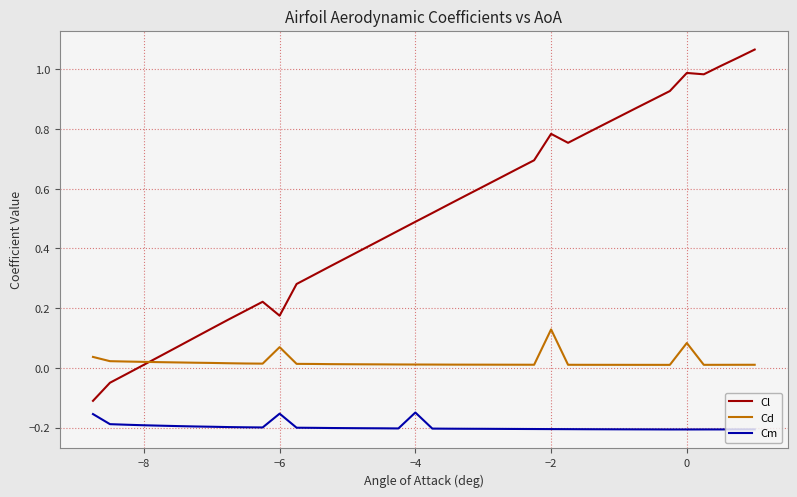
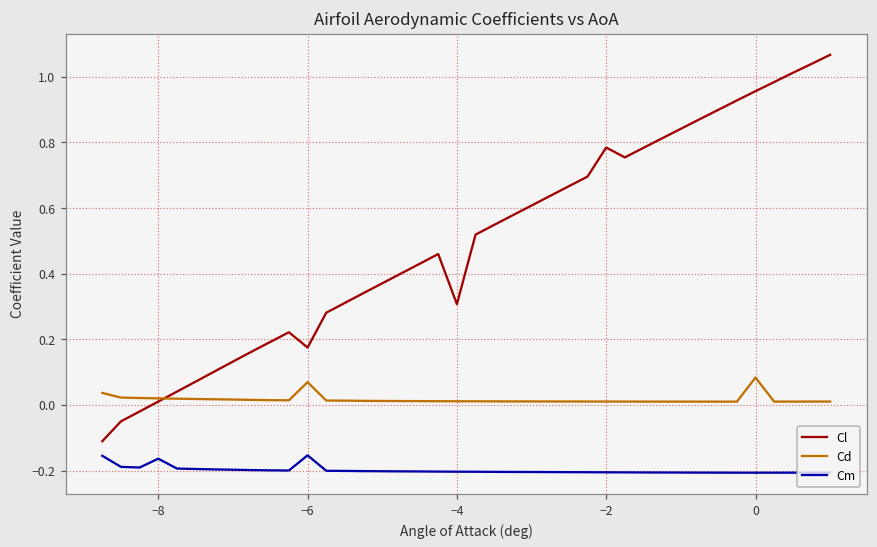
  {
    "Cl": {
      "−8": 0.01,
      "−6": 0.17,
-     "−4": 0.49,
+     "−4": 0.31,
      "−2": 0.78,
-     "0": 0.99
+     "0": 0.96
    },
    "Cd": {
      "−8": 0.02,
      "−6": 0.07,
      "−4": 0.01,
-     "−2": 0.13,
+     "−2": 0.01,
      "0": 0.08
    },
    "Cm": {
-     "−8": -0.19,
+     "−8": -0.16,
      "−6": -0.15,
-     "−4": -0.15,
+     "−4": -0.20,
      "−2": -0.21,
      "0": -0.21
    }
  }
